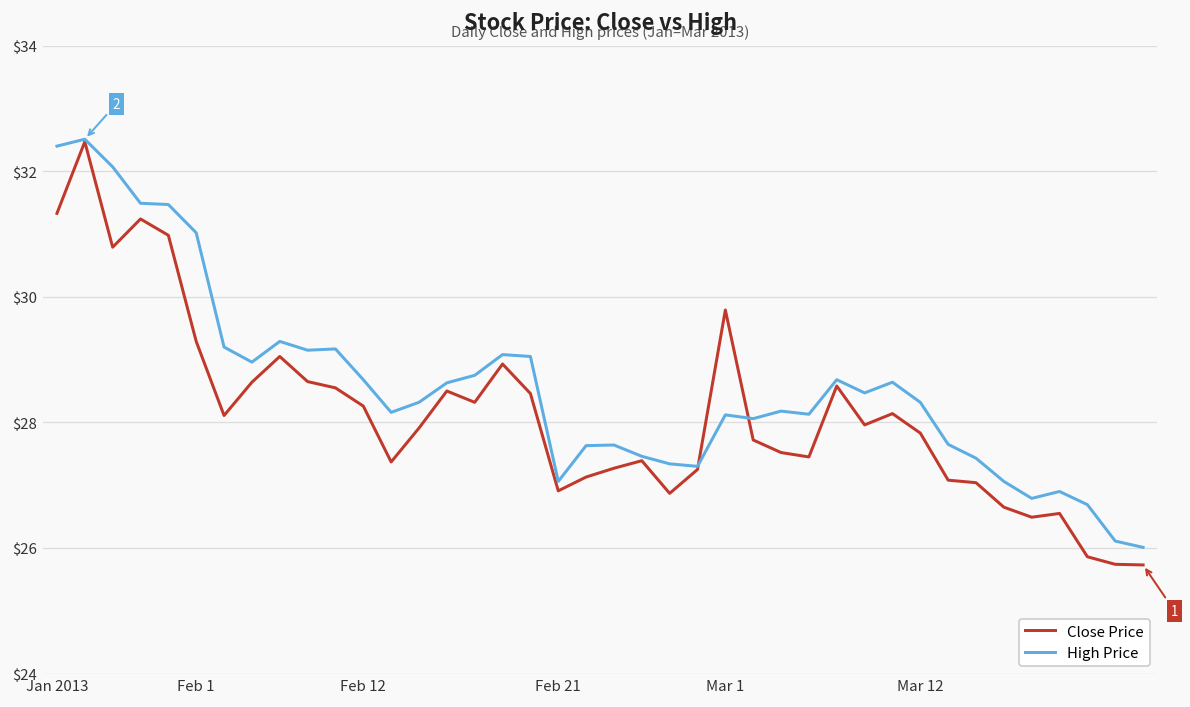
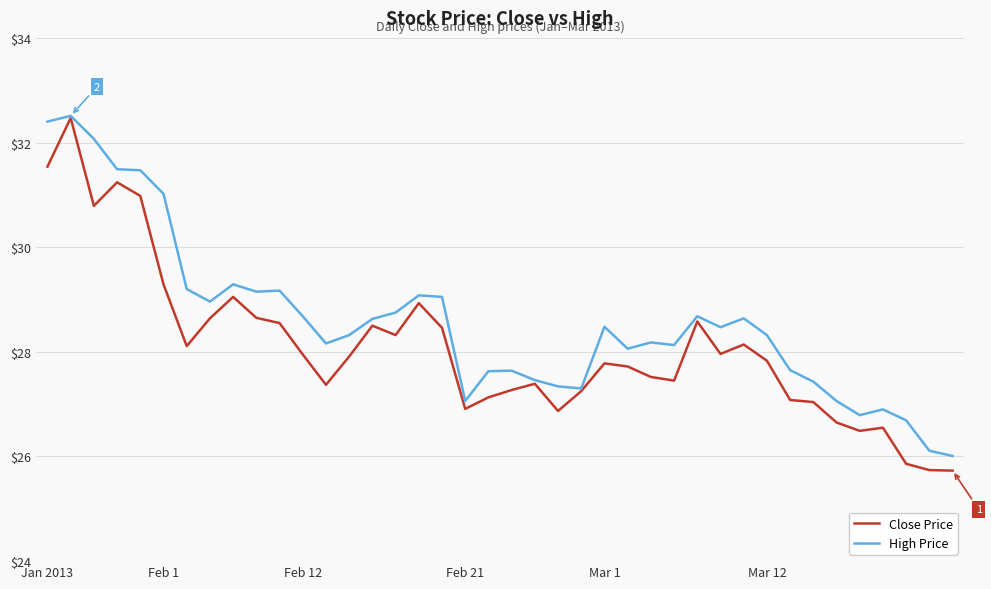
  {
    "Close Price": {
-     "Jan 2013": "$31.3",
+     "Jan 2013": "$31.5",
      "Feb 1": "$29.3",
-     "Feb 12": "$28.3",
+     "Feb 12": "$28.0",
      "Feb 21": "$26.9",
-     "Mar 1": "$29.8",
+     "Mar 1": "$27.8",
      "Mar 12": "$27.8"
    },
    "High Price": {
      "Jan 2013": "$32.4",
      "Feb 1": "$31.0",
      "Feb 12": "$28.7",
      "Feb 21": "$27.1",
-     "Mar 1": "$28.1",
+     "Mar 1": "$28.5",
      "Mar 12": "$28.3"
    }
  }
